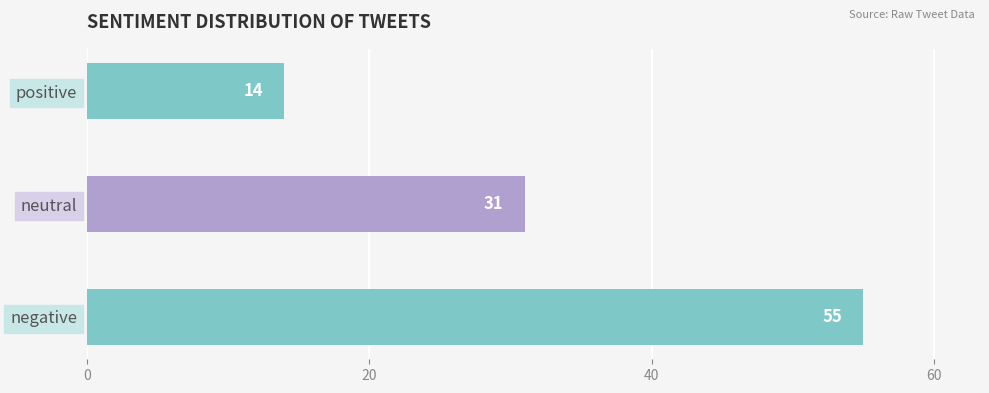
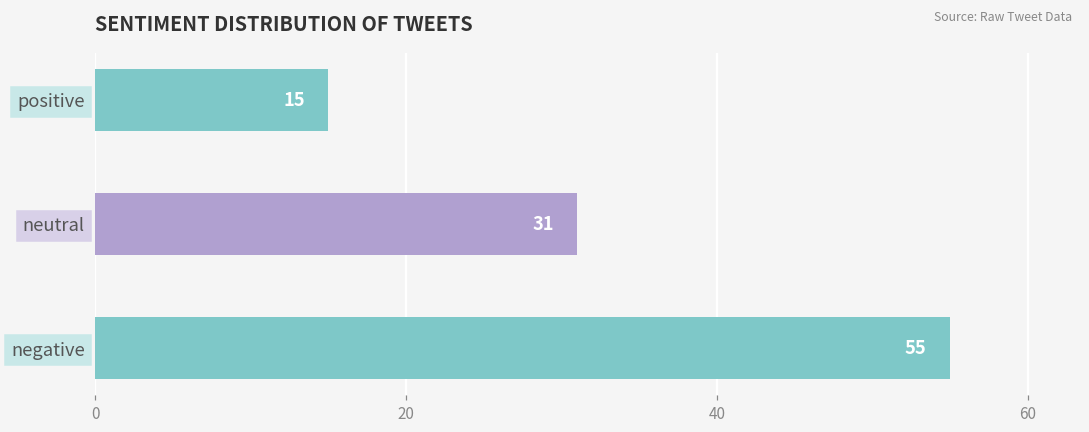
  {
-   "positive": 14,
+   "positive": 15,
    "neutral": 31,
    "negative": 55
  }
